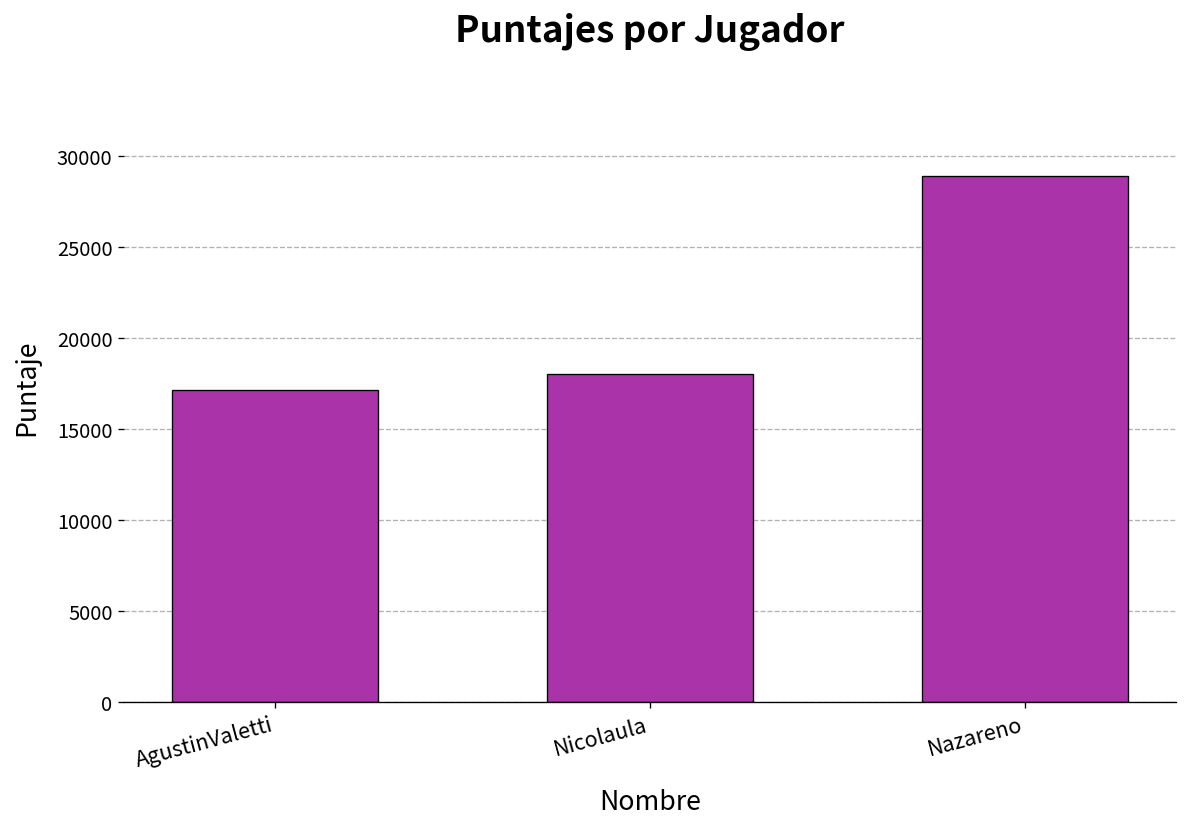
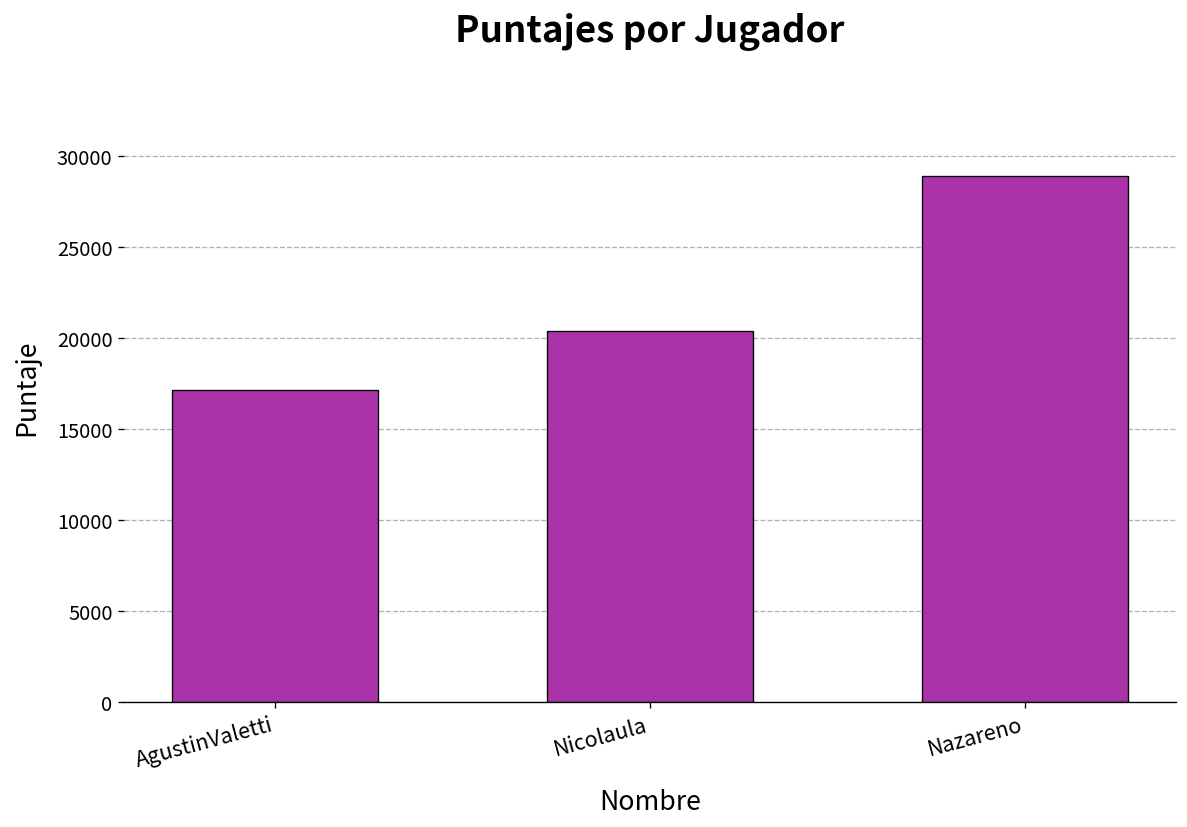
  {
    "AgustinValetti": 17100,
-   "Nicolaula": 18000,
+   "Nicolaula": 20400,
    "Nazareno": 28900
  }
